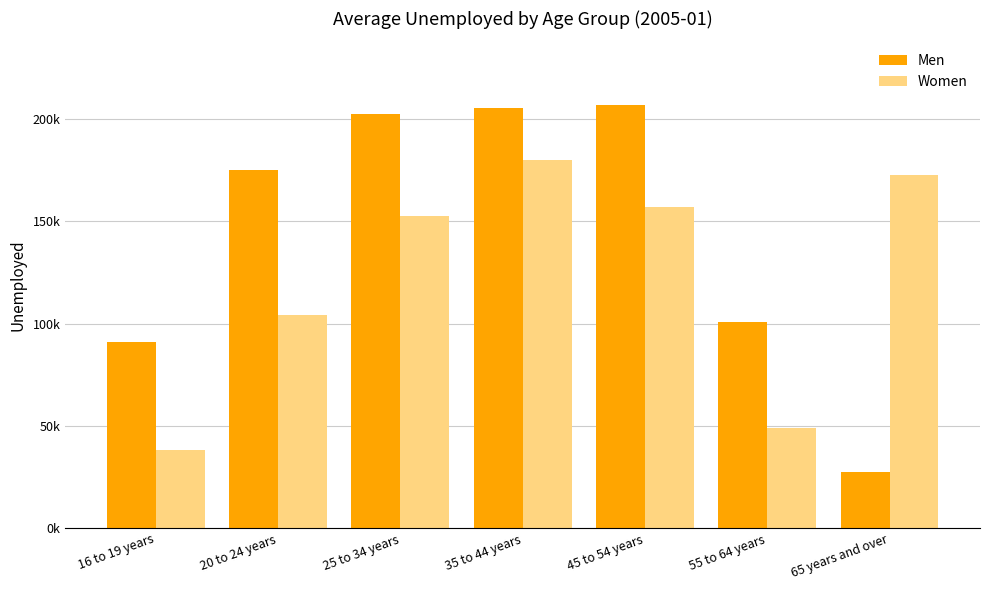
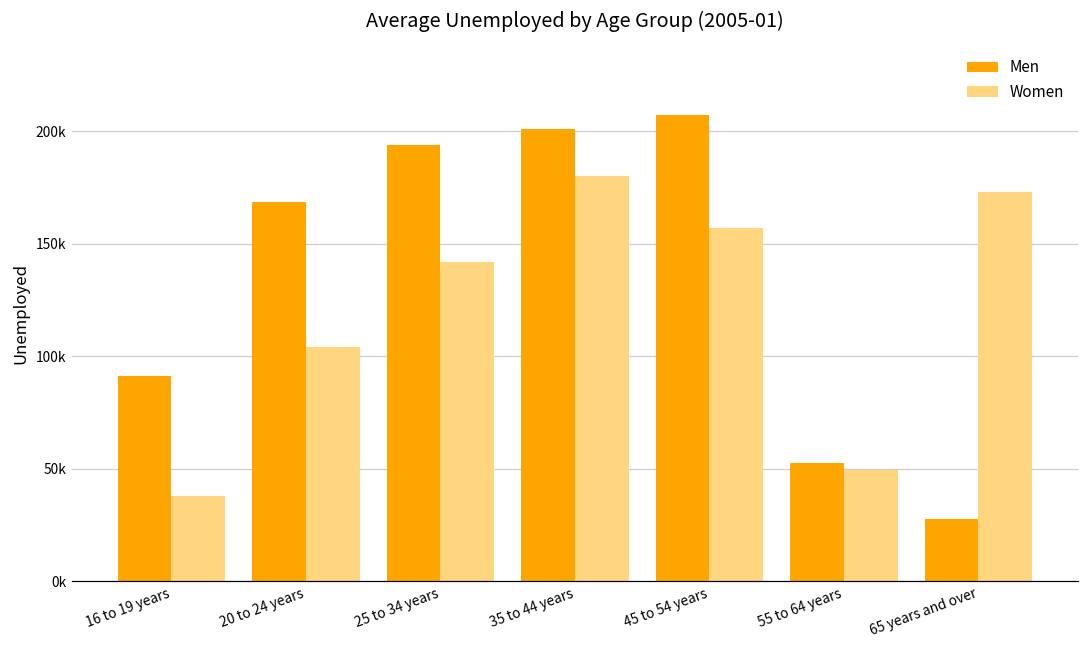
  {
    "Men": {
      "16 to 19 years": 91000,
-     "20 to 24 years": 175000,
-     "25 to 34 years": 202000,
-     "35 to 44 years": 205000,
+     "20 to 24 years": 168000,
+     "25 to 34 years": 194000,
+     "35 to 44 years": 201000,
      "45 to 54 years": 207000,
-     "55 to 64 years": 101000,
+     "55 to 64 years": 52000,
      "65 years and over": 27000
    },
    "Women": {
      "16 to 19 years": 38000,
      "20 to 24 years": 104000,
-     "25 to 34 years": 153000,
+     "25 to 34 years": 142000,
      "35 to 44 years": 180000,
      "45 to 54 years": 157000,
      "55 to 64 years": 49000,
      "65 years and over": 173000
    }
  }
